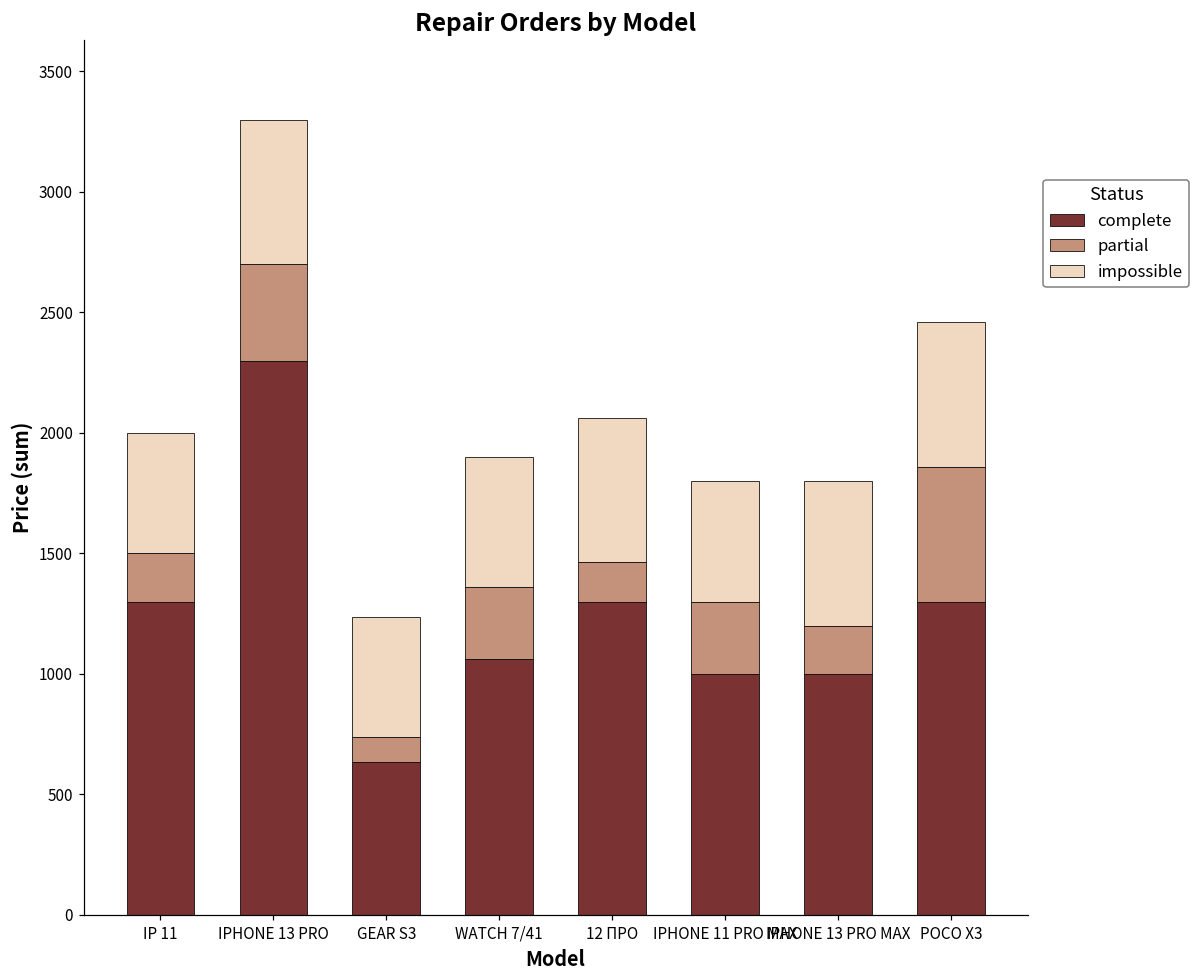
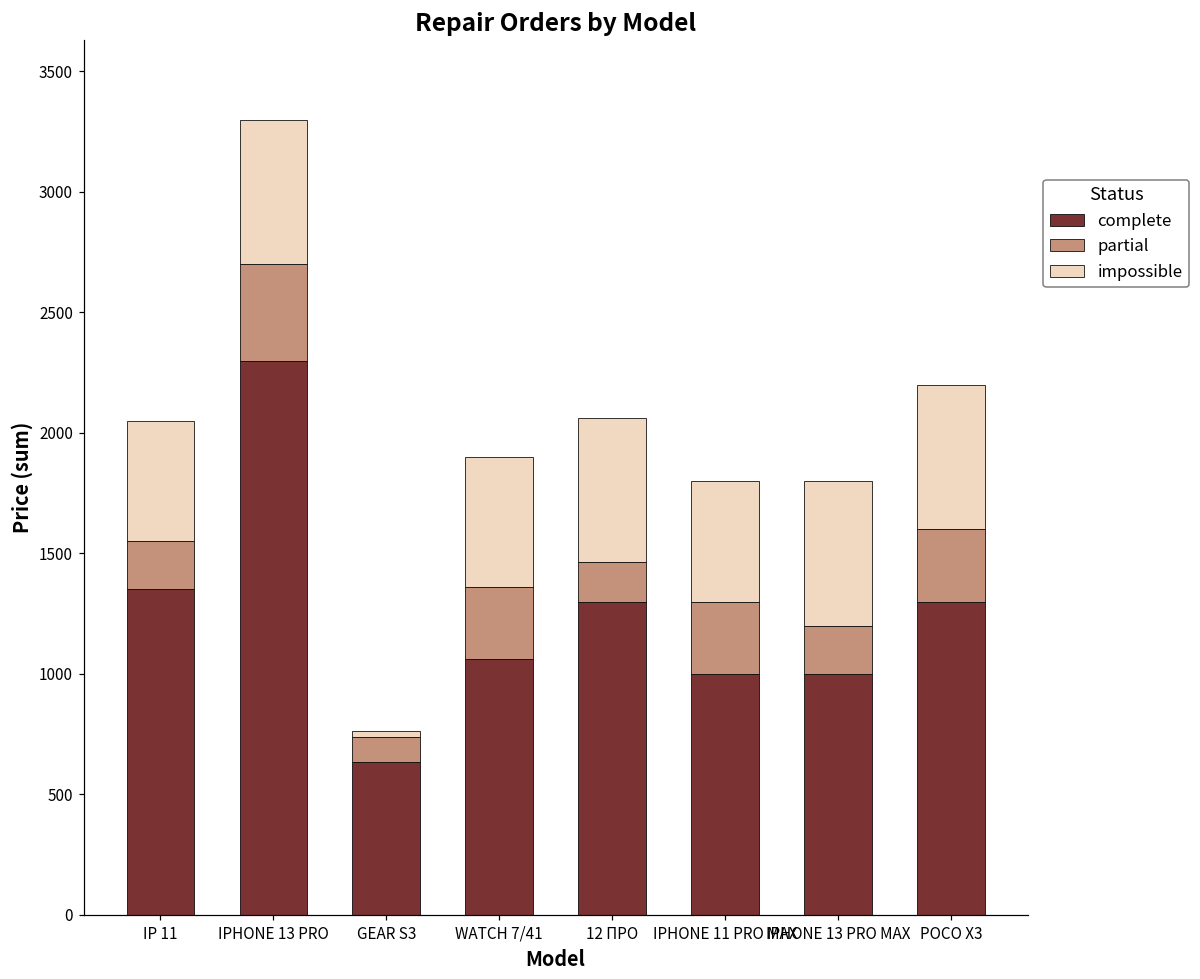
  {
    "complete": {
-     "IP 11": 1300,
+     "IP 11": 1350,
      "IPHONE 13 PRO": 2300,
      "GEAR S3": 640,
      "WATCH 7/41": 1060,
      "12 ПРО": 1300,
      "POCO X3": 1300
    },
    "partial": {
      "IP 11": 200,
      "IPHONE 13 PRO": 400,
      "GEAR S3": 100,
      "WATCH 7/41": 300,
      "12 ПРО": 160,
-     "POCO X3": 560
+     "POCO X3": 300
    },
    "impossible": {
      "IP 11": 500,
      "IPHONE 13 PRO": 600,
-     "GEAR S3": 500,
+     "GEAR S3": 30,
      "WATCH 7/41": 540,
      "12 ПРО": 600,
      "POCO X3": 600
    }
  }
